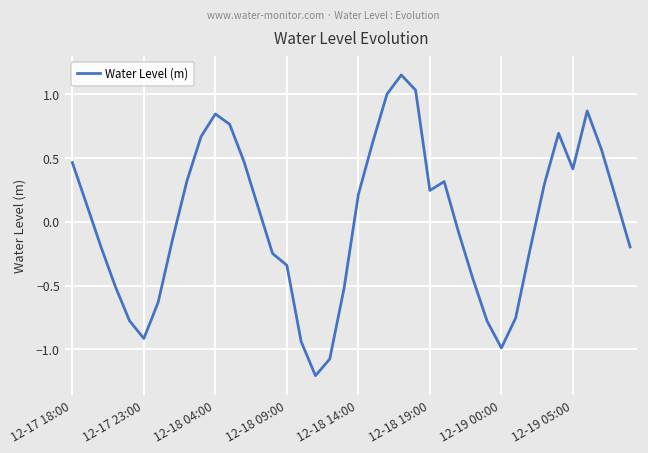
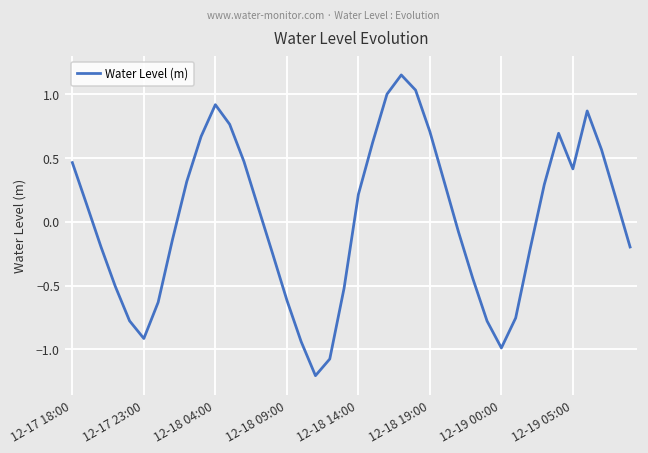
  {
    "12-17 18:00": 0.46,
    "12-17 23:00": -0.92,
-   "12-18 04:00": 0.84,
-   "12-18 09:00": -0.34,
+   "12-18 04:00": 0.92,
+   "12-18 09:00": -0.61,
    "12-18 14:00": 0.21,
-   "12-18 19:00": 0.25,
+   "12-18 19:00": 0.71,
    "12-19 00:00": -0.99,
    "12-19 05:00": 0.41
  }
